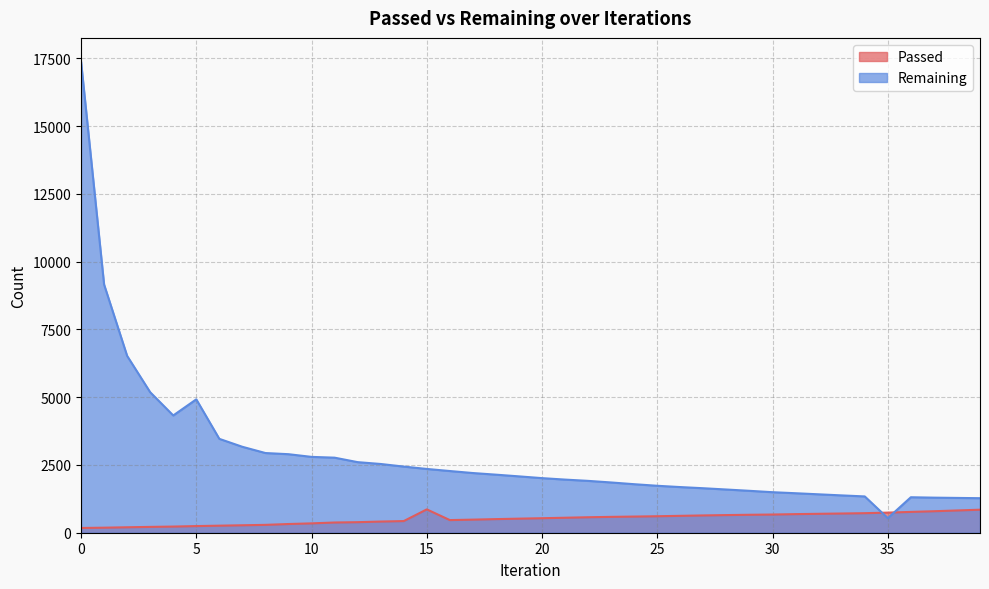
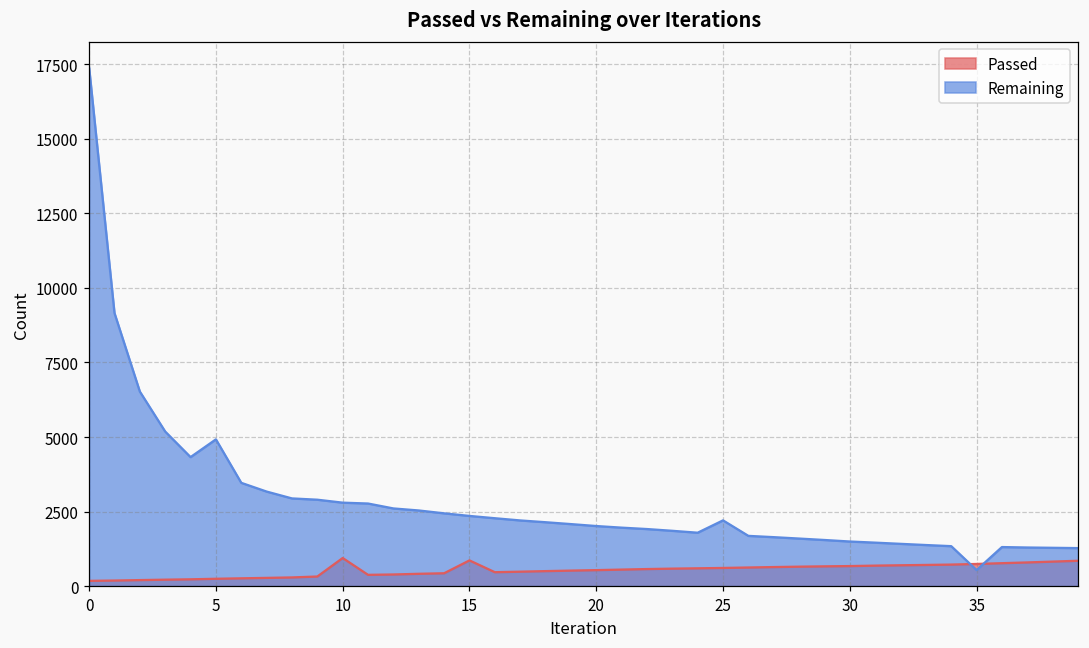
  {
    "Passed": {
      "0": 200,
      "5": 200,
-     "10": 300,
+     "10": 900,
      "15": 900,
      "20": 500,
      "25": 600,
      "30": 700,
      "35": 700
    },
    "Remaining": {
      "0": 17400,
      "5": 4900,
      "10": 2800,
      "15": 2400,
      "20": 2000,
-     "25": 1700,
+     "25": 2200,
      "30": 1500,
      "35": 500
    }
  }
